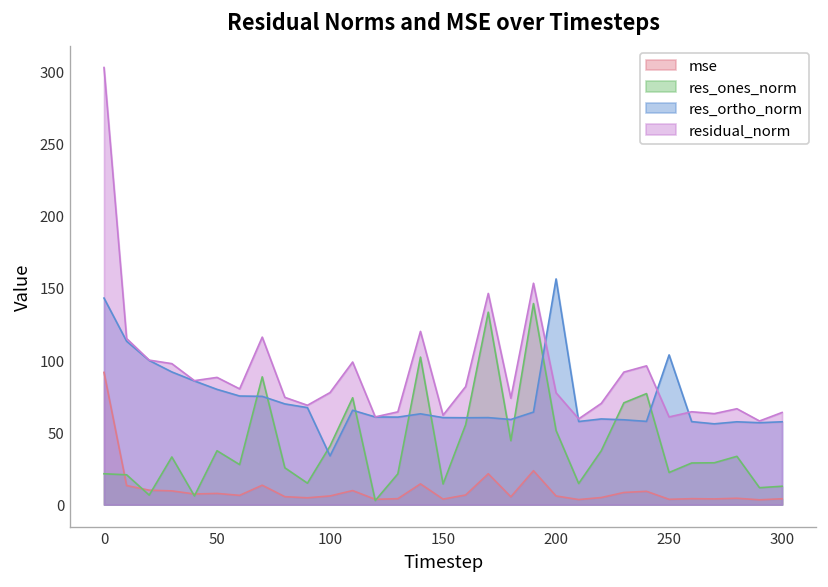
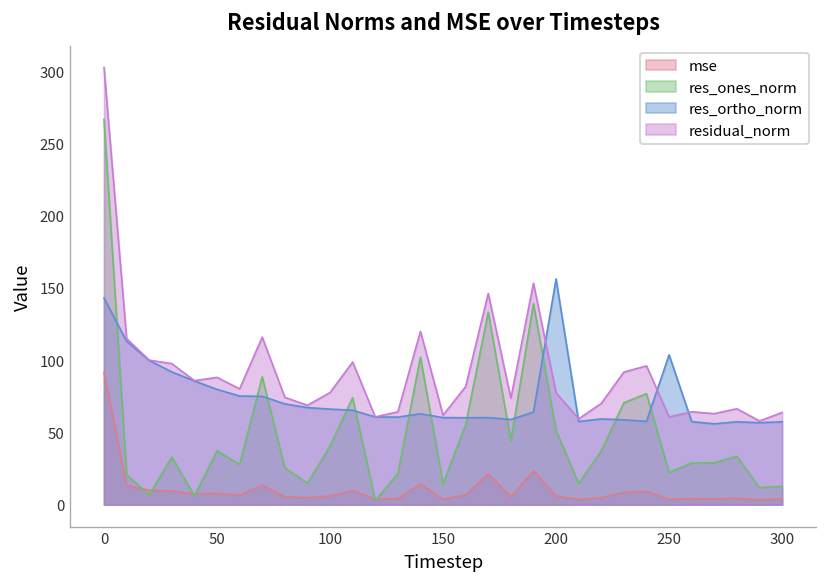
  {
    "res_ones_norm": {
-     "0": 21,
+     "0": 267,
      "50": 37,
      "100": 41,
      "150": 14,
      "200": 51,
      "250": 22,
      "300": 13
    },
    "res_ortho_norm": {
      "0": 143,
      "50": 80,
-     "100": 34,
+     "100": 66,
      "200": 156,
      "250": 104,
      "300": 57
    }
  }
